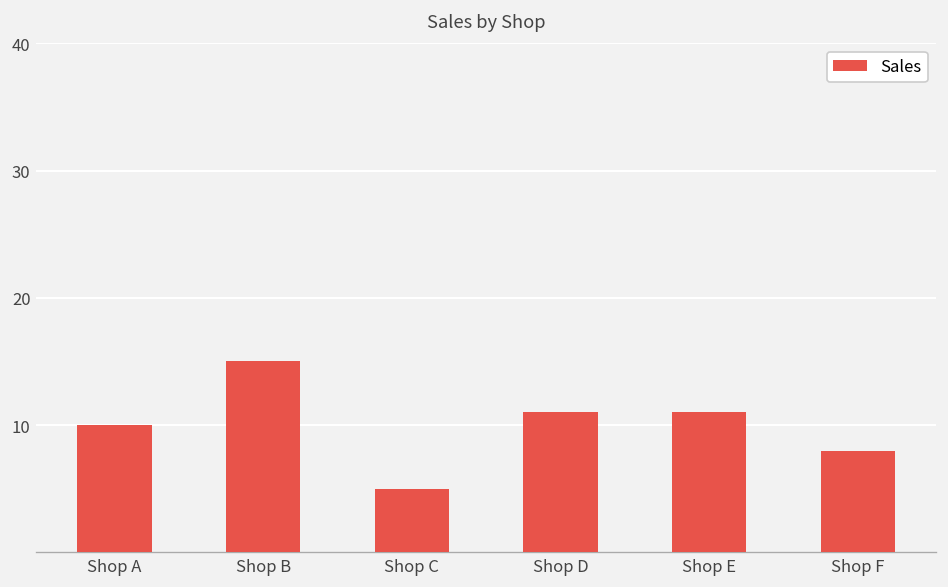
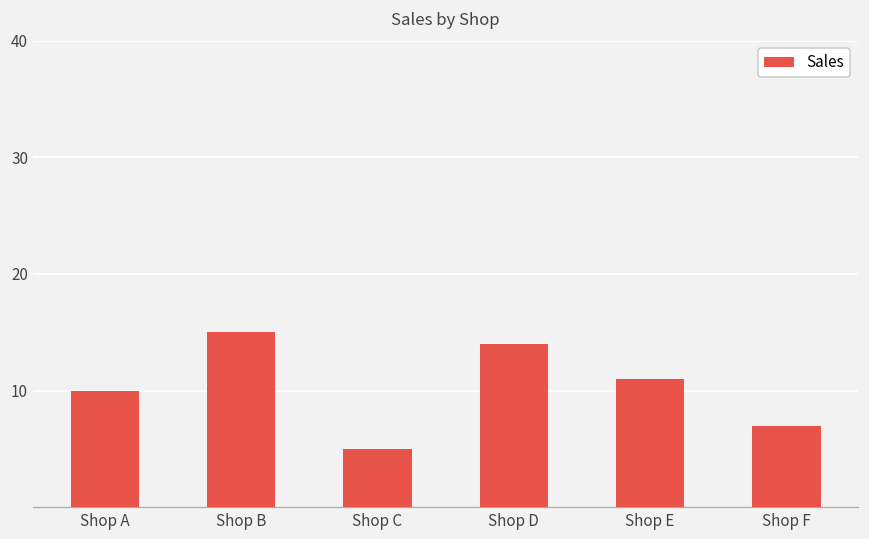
  {
    "Shop A": 10,
    "Shop B": 15,
    "Shop C": 5,
-   "Shop D": 11,
+   "Shop D": 14,
    "Shop E": 11,
-   "Shop F": 8
+   "Shop F": 7
  }
